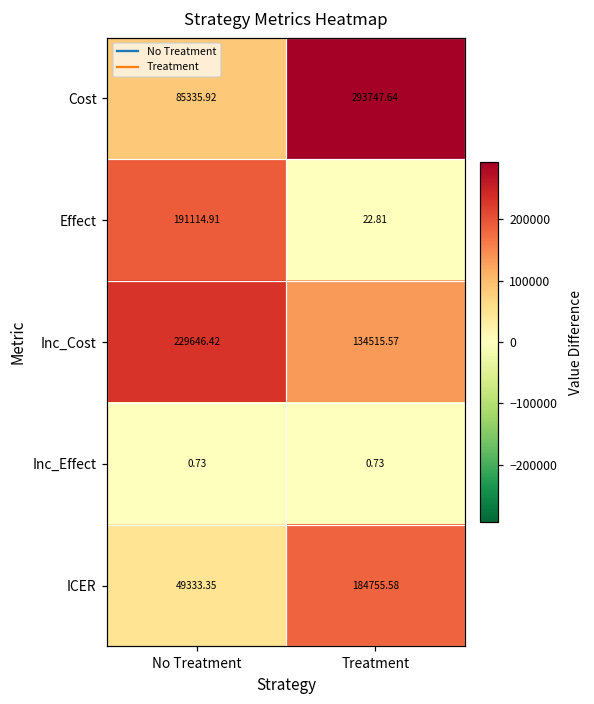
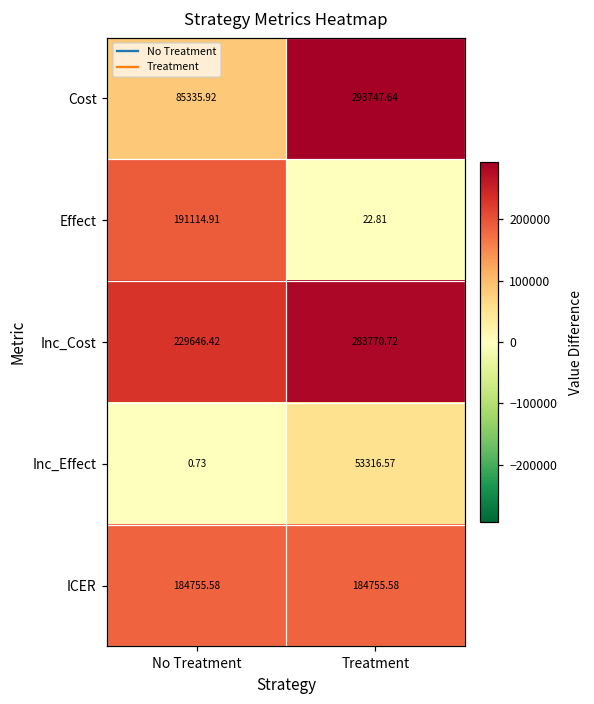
  {
    "Cost": {
      "No Treatment": 85335.92,
      "Treatment": 293747.64
    },
    "Effect": {
      "No Treatment": 191114.91,
      "Treatment": 22.81
    },
    "Inc_Cost": {
      "No Treatment": 229646.42,
-     "Treatment": 134515.57
+     "Treatment": 283770.72
    },
    "Inc_Effect": {
      "No Treatment": 0.73,
-     "Treatment": 0.73
+     "Treatment": 53316.57
    },
    "ICER": {
-     "No Treatment": 49333.35,
+     "No Treatment": 184755.58,
      "Treatment": 184755.58
    }
  }
